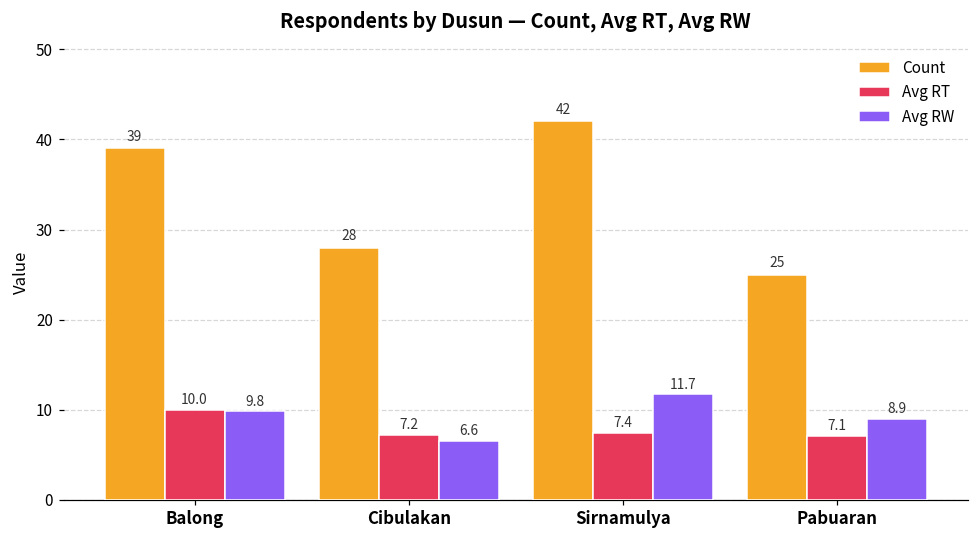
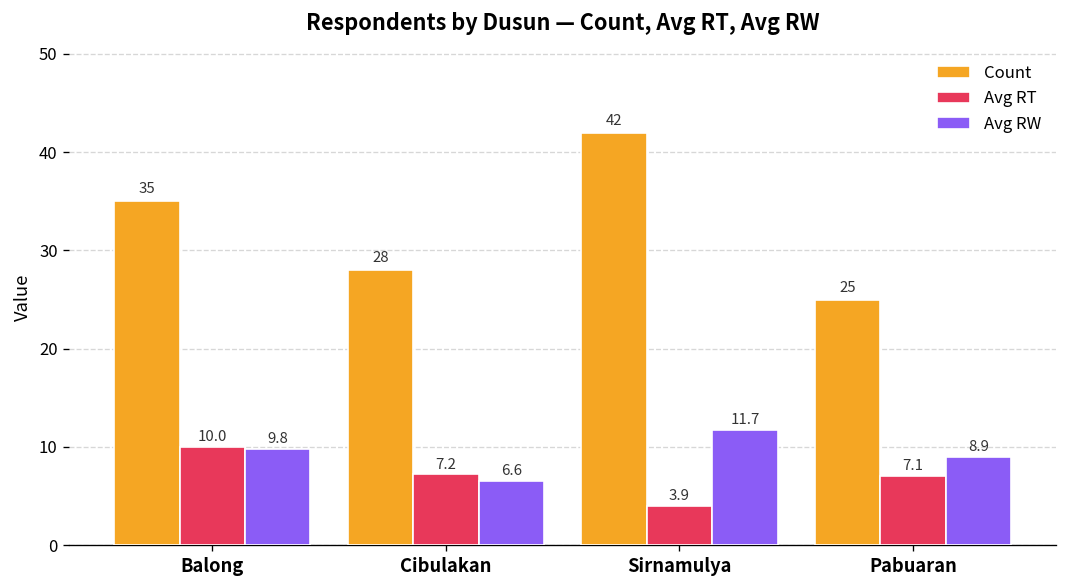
  {
    "Count": {
-     "Balong": 39,
+     "Balong": 35,
      "Cibulakan": 28,
      "Sirnamulya": 42,
      "Pabuaran": 25
    },
    "Avg RT": {
      "Balong": 10.0,
      "Cibulakan": 7.2,
-     "Sirnamulya": 7.4,
+     "Sirnamulya": 3.9,
      "Pabuaran": 7.1
    },
    "Avg RW": {
      "Balong": 9.8,
      "Cibulakan": 6.6,
      "Sirnamulya": 11.7,
      "Pabuaran": 8.9
    }
  }
